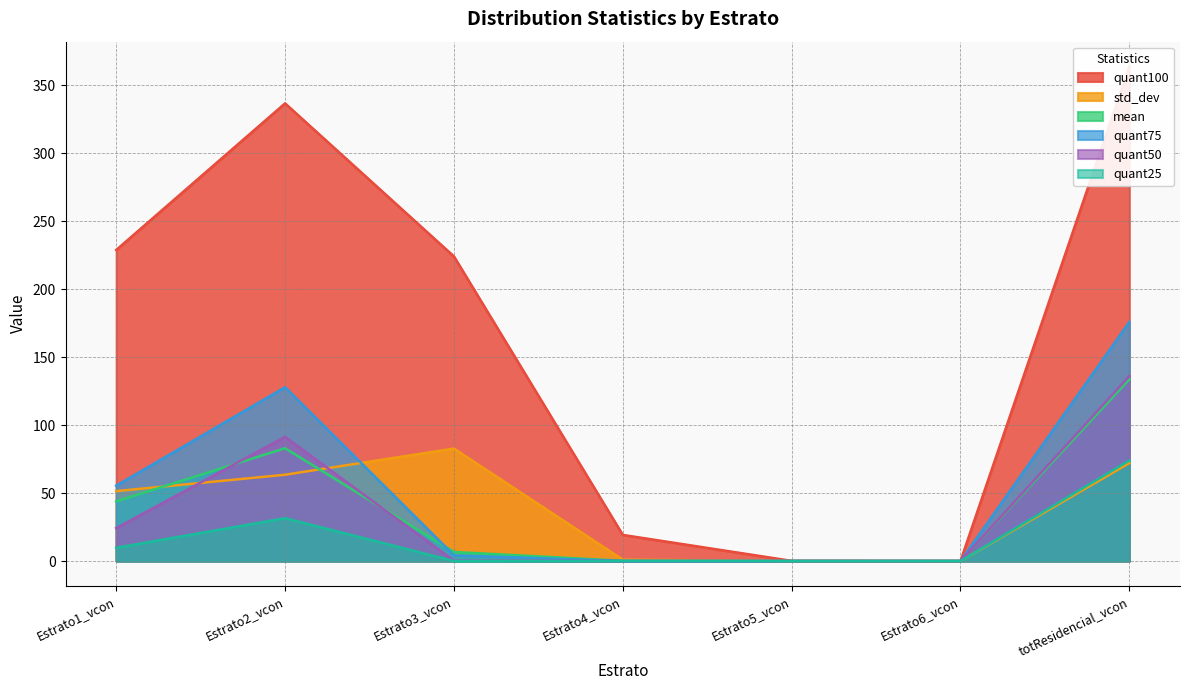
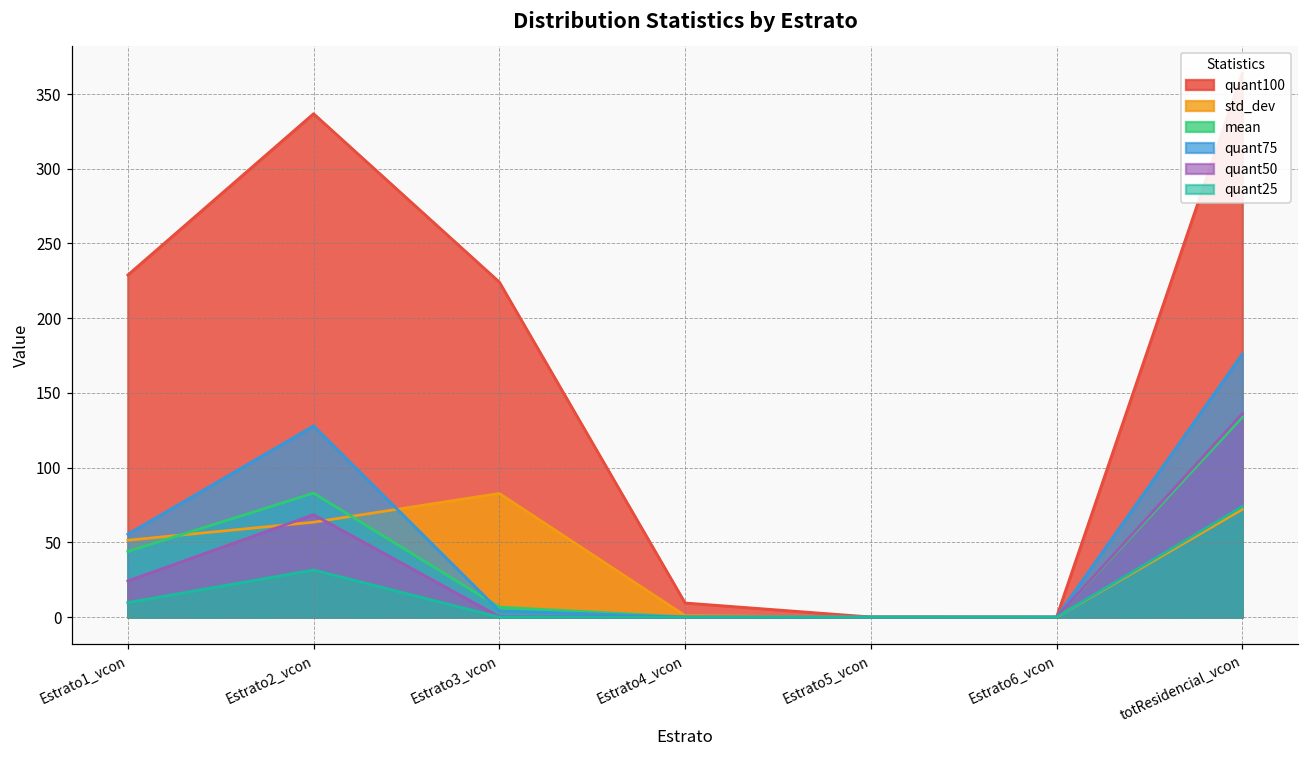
  {
    "quant100": {
      "Estrato1_vcon": 229,
      "Estrato2_vcon": 337,
      "Estrato3_vcon": 224,
-     "Estrato4_vcon": 19
+     "Estrato4_vcon": 9
    },
    "std_dev": {
      "Estrato1_vcon": 51,
      "Estrato2_vcon": 64,
      "Estrato3_vcon": 83,
      "totResidencial_vcon": 72
    },
    "quant75": {
      "Estrato1_vcon": 55,
      "Estrato2_vcon": 128,
      "Estrato3_vcon": 4,
      "totResidencial_vcon": 176
    },
    "quant50": {
      "Estrato1_vcon": 24,
-     "Estrato2_vcon": 91,
+     "Estrato2_vcon": 69,
      "totResidencial_vcon": 136
    }
  }
